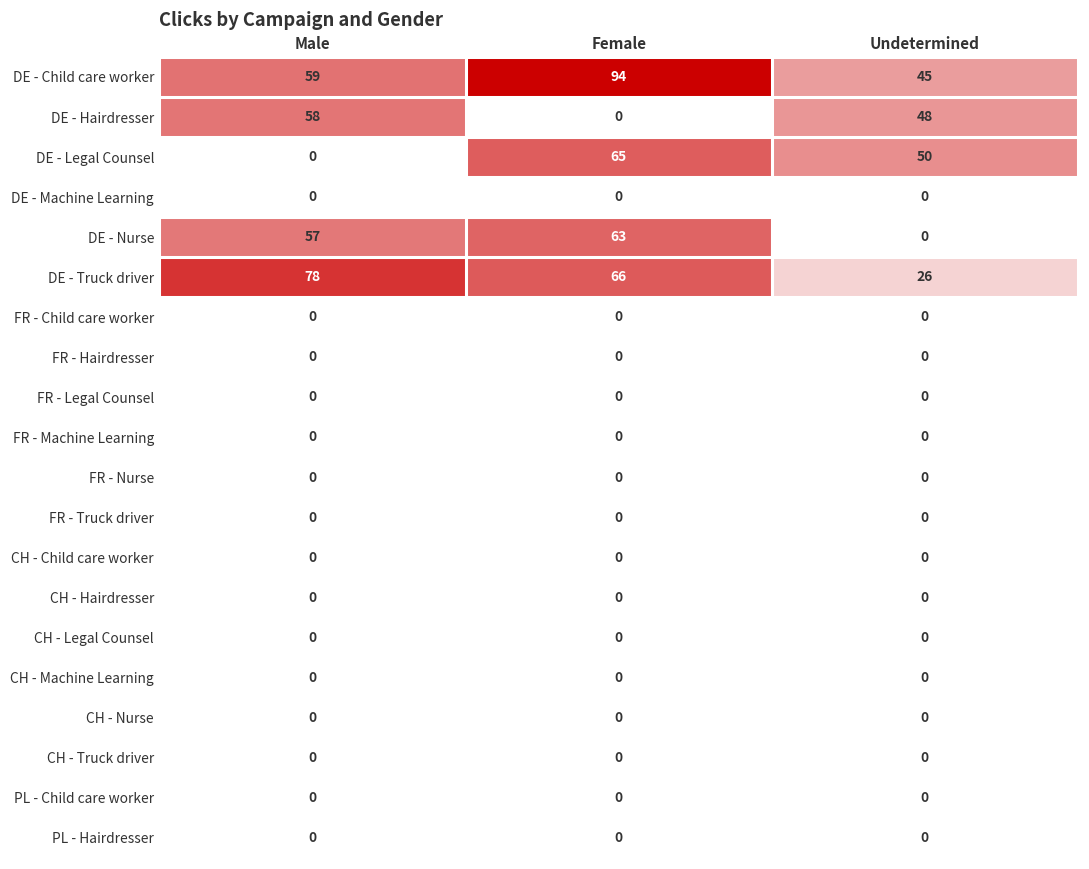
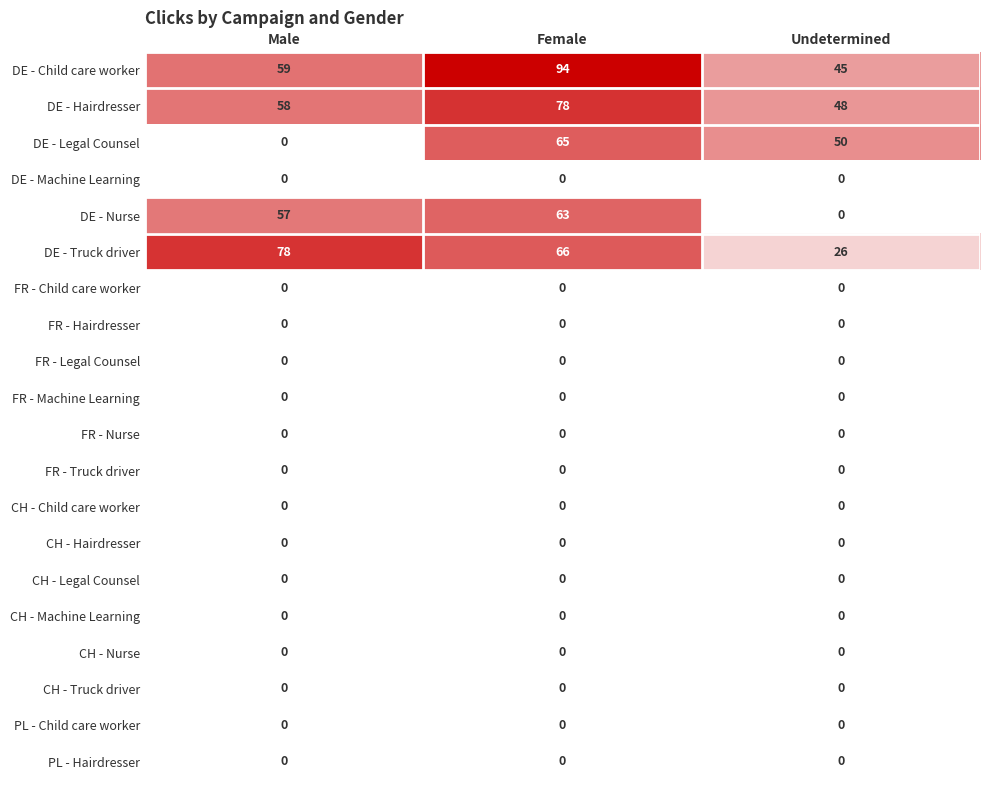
  {
    "DE - Child care worker": {
      "Male": 59,
      "Female": 94,
      "Undetermined": 45
    },
    "DE - Hairdresser": {
      "Male": 58,
-     "Female": 0,
+     "Female": 78,
      "Undetermined": 48
    },
    "DE - Legal Counsel": {
      "Male": 0,
      "Female": 65,
      "Undetermined": 50
    },
    "DE - Machine Learning": {
      "Male": 0,
      "Female": 0,
      "Undetermined": 0
    },
    "DE - Nurse": {
      "Male": 57,
      "Female": 63,
      "Undetermined": 0
    },
    "DE - Truck driver": {
      "Male": 78,
      "Female": 66,
      "Undetermined": 26
    },
    "FR - Child care worker": {
      "Male": 0,
      "Female": 0,
      "Undetermined": 0
    },
    "FR - Hairdresser": {
      "Male": 0,
      "Female": 0,
      "Undetermined": 0
    },
    "FR - Legal Counsel": {
      "Male": 0,
      "Female": 0,
      "Undetermined": 0
    },
    "FR - Machine Learning": {
      "Male": 0,
      "Female": 0,
      "Undetermined": 0
    },
    "FR - Nurse": {
      "Male": 0,
      "Female": 0,
      "Undetermined": 0
    },
    "FR - Truck driver": {
      "Male": 0,
      "Female": 0,
      "Undetermined": 0
    },
    "CH - Child care worker": {
      "Male": 0,
      "Female": 0,
      "Undetermined": 0
    },
    "CH - Hairdresser": {
      "Male": 0,
      "Female": 0,
      "Undetermined": 0
    },
    "CH - Legal Counsel": {
      "Male": 0,
      "Female": 0,
      "Undetermined": 0
    },
    "CH - Machine Learning": {
      "Male": 0,
      "Female": 0,
      "Undetermined": 0
    },
    "CH - Nurse": {
      "Male": 0,
      "Female": 0,
      "Undetermined": 0
    },
    "CH - Truck driver": {
      "Male": 0,
      "Female": 0,
      "Undetermined": 0
    },
    "PL - Child care worker": {
      "Male": 0,
      "Female": 0,
      "Undetermined": 0
    },
    "PL - Hairdresser": {
      "Male": 0,
      "Female": 0,
      "Undetermined": 0
    }
  }
